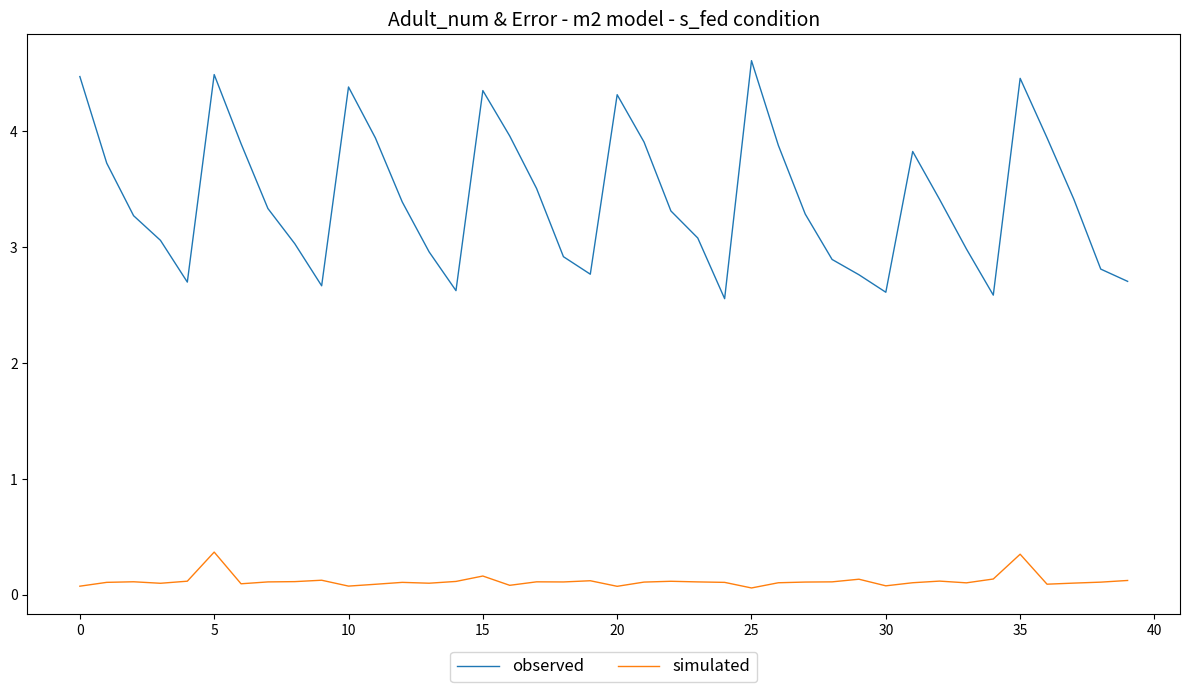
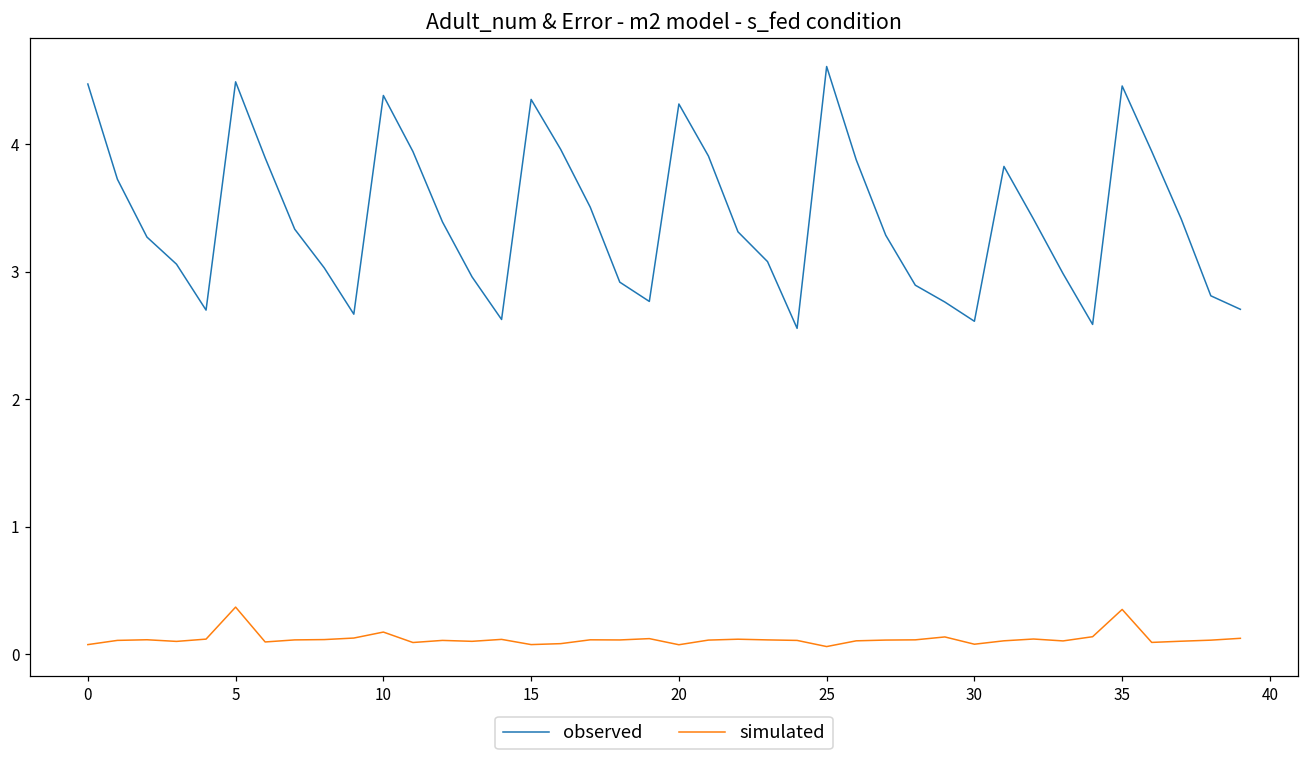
  {
    "observed": {
      "0": 4.47,
      "5": 4.49,
      "10": 4.38,
      "15": 4.35,
      "20": 4.32,
      "25": 4.61,
      "30": 2.61,
      "35": 4.46
    },
    "simulated": {
      "0": 0.08,
      "5": 0.37,
-     "10": 0.08,
-     "15": 0.16,
+     "10": 0.17,
+     "15": 0.08,
      "20": 0.07,
      "25": 0.06,
      "30": 0.08,
      "35": 0.35
    }
  }
